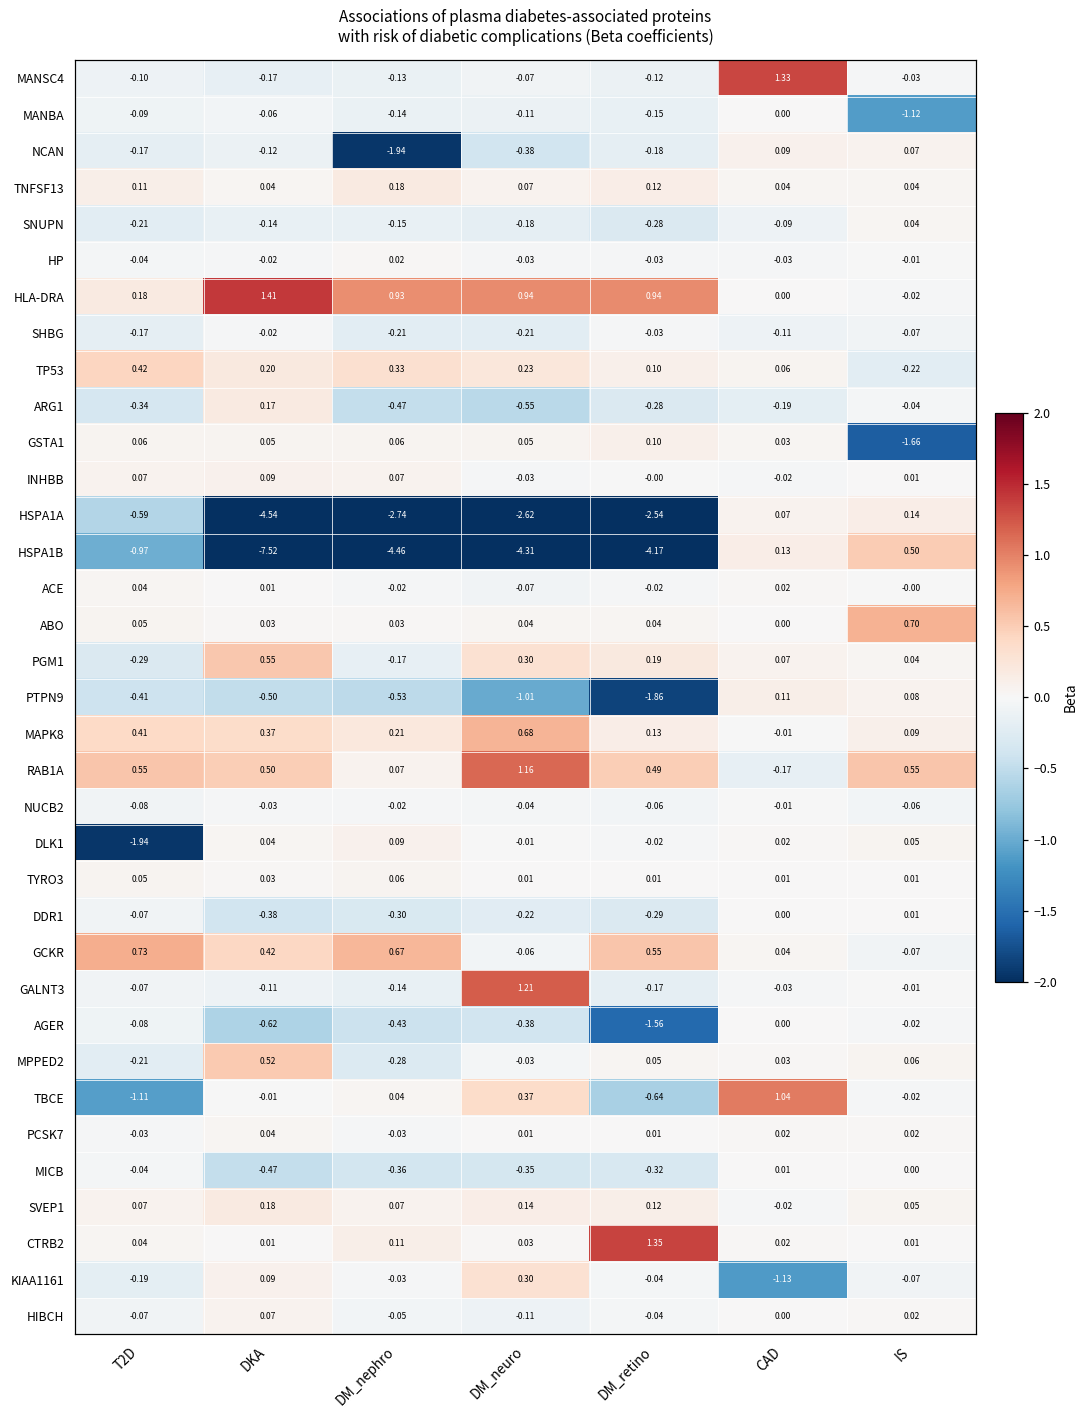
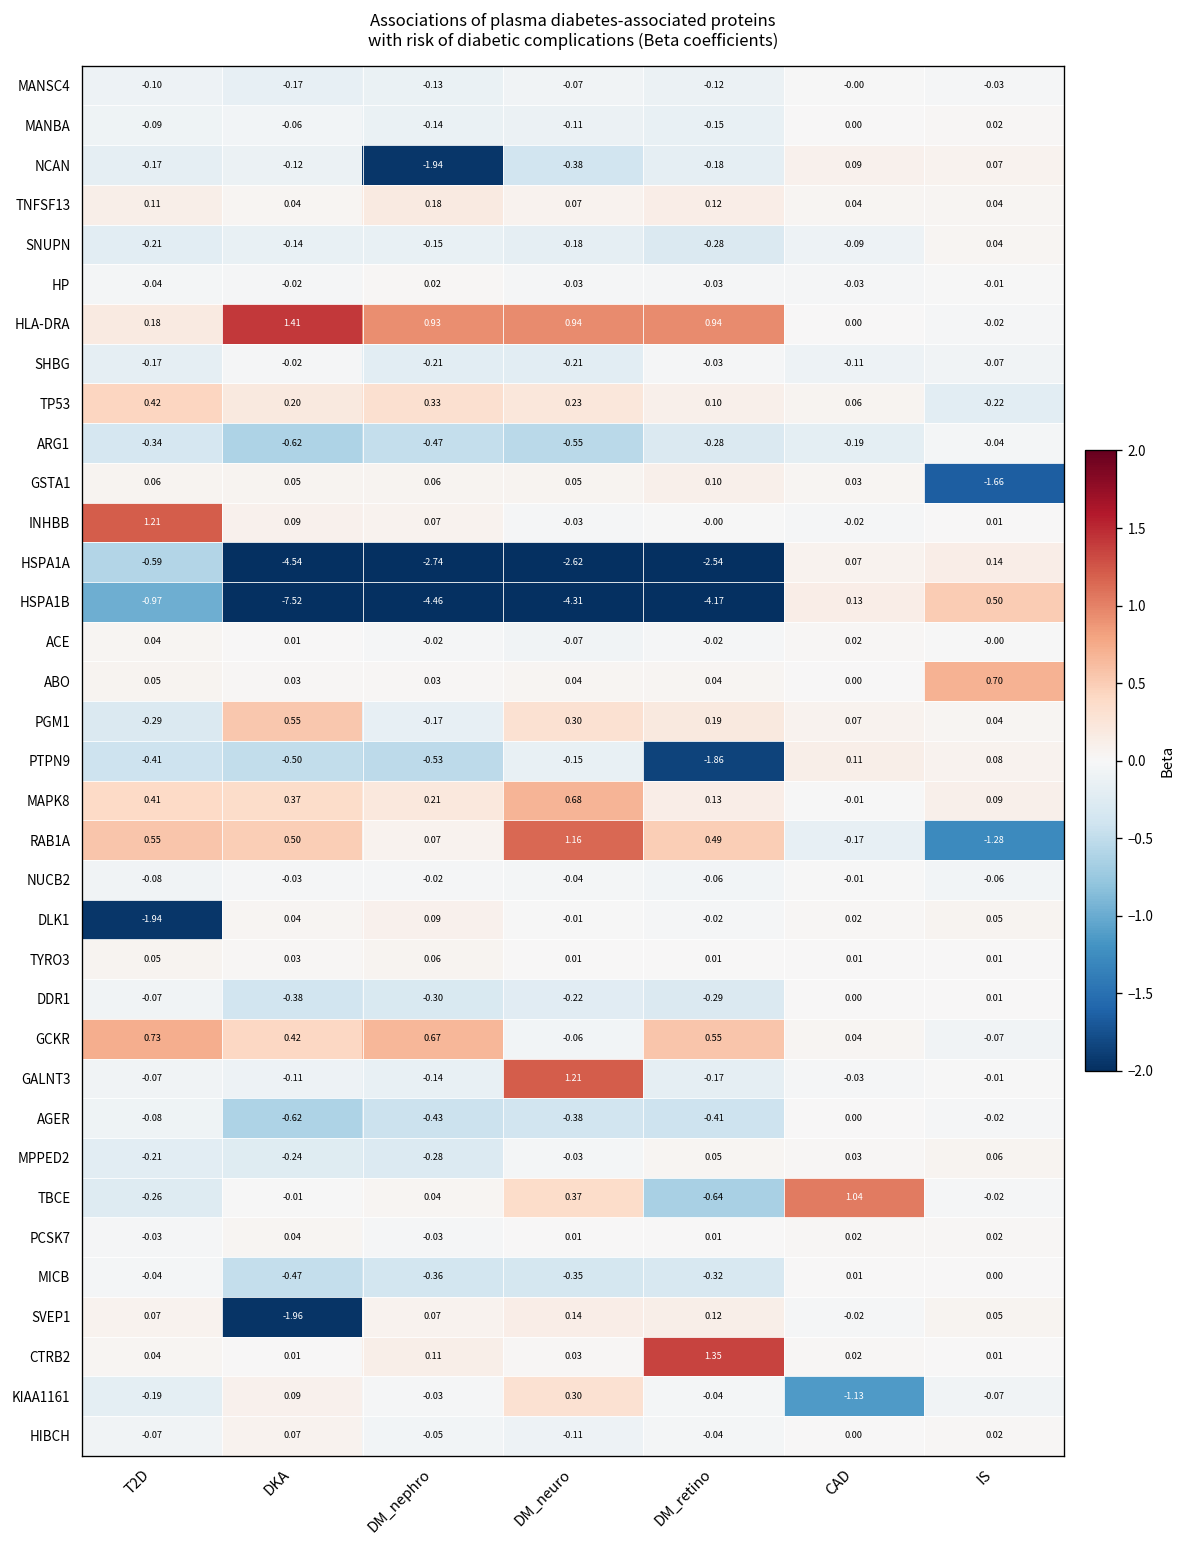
  {
    "MANSC4": {
      "T2D": -0.10,
      "DKA": -0.17,
      "DM_nephro": -0.13,
      "DM_neuro": -0.07,
      "DM_retino": -0.12,
-     "CAD": 1.33,
+     "CAD": -0.00,
      "IS": -0.03
    },
    "MANBA": {
      "T2D": -0.09,
      "DKA": -0.06,
      "DM_nephro": -0.14,
      "DM_neuro": -0.11,
      "DM_retino": -0.15,
      "CAD": 0.00,
-     "IS": -1.12
+     "IS": 0.02
    },
    "ARG1": {
      "T2D": -0.34,
-     "DKA": 0.17,
+     "DKA": -0.62,
      "DM_nephro": -0.47,
      "DM_neuro": -0.55,
      "DM_retino": -0.28,
      "CAD": -0.19,
      "IS": -0.04
    },
    "INHBB": {
-     "T2D": 0.07,
+     "T2D": 1.21,
      "DKA": 0.09,
      "DM_nephro": 0.07,
      "DM_neuro": -0.03,
      "DM_retino": -0.00,
      "CAD": -0.02,
      "IS": 0.01
    },
    "PTPN9": {
      "T2D": -0.41,
      "DKA": -0.50,
      "DM_nephro": -0.53,
-     "DM_neuro": -1.01,
+     "DM_neuro": -0.15,
      "DM_retino": -1.86,
      "CAD": 0.11,
      "IS": 0.08
    },
    "RAB1A": {
      "T2D": 0.55,
      "DKA": 0.50,
      "DM_nephro": 0.07,
      "DM_neuro": 1.16,
      "DM_retino": 0.49,
      "CAD": -0.17,
-     "IS": 0.55
+     "IS": -1.28
    },
    "AGER": {
      "T2D": -0.08,
      "DKA": -0.62,
      "DM_nephro": -0.43,
      "DM_neuro": -0.38,
-     "DM_retino": -1.56,
+     "DM_retino": -0.41,
      "CAD": 0.00,
      "IS": -0.02
    },
    "MPPED2": {
      "T2D": -0.21,
-     "DKA": 0.52,
+     "DKA": -0.24,
      "DM_nephro": -0.28,
      "DM_neuro": -0.03,
      "DM_retino": 0.05,
      "CAD": 0.03,
      "IS": 0.06
    },
    "TBCE": {
-     "T2D": -1.11,
+     "T2D": -0.26,
      "DKA": -0.01,
      "DM_nephro": 0.04,
      "DM_neuro": 0.37,
      "DM_retino": -0.64,
      "CAD": 1.04,
      "IS": -0.02
    },
    "SVEP1": {
      "T2D": 0.07,
-     "DKA": 0.18,
+     "DKA": -1.96,
      "DM_nephro": 0.07,
      "DM_neuro": 0.14,
      "DM_retino": 0.12,
      "CAD": -0.02,
      "IS": 0.05
    }
  }
